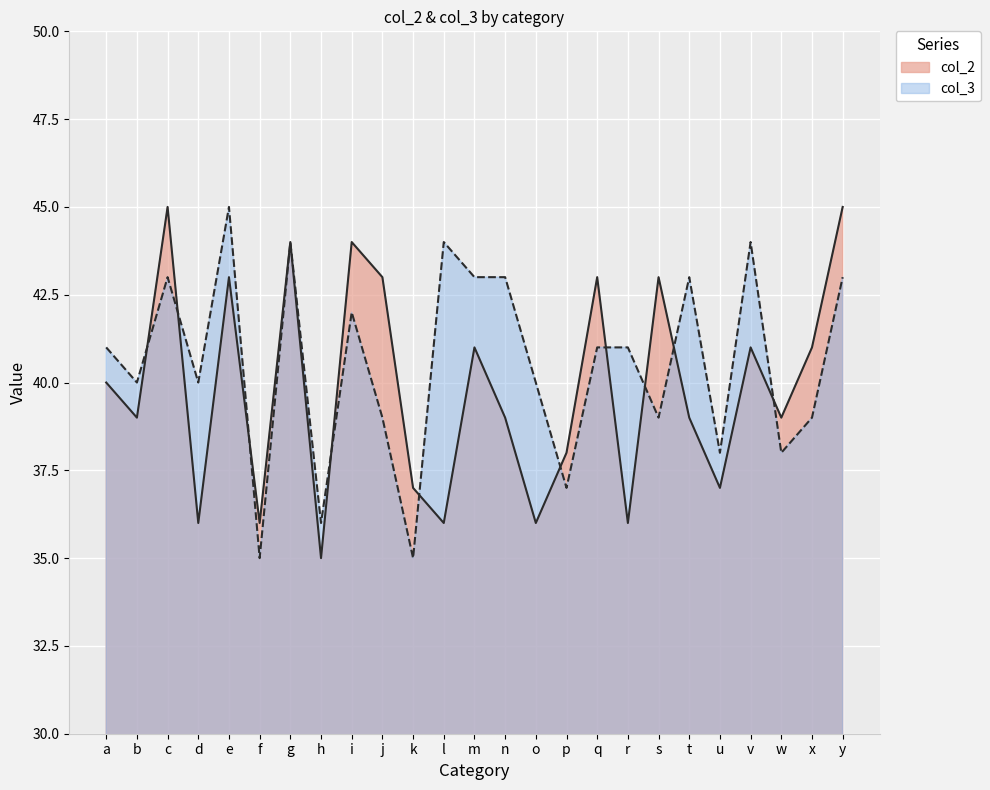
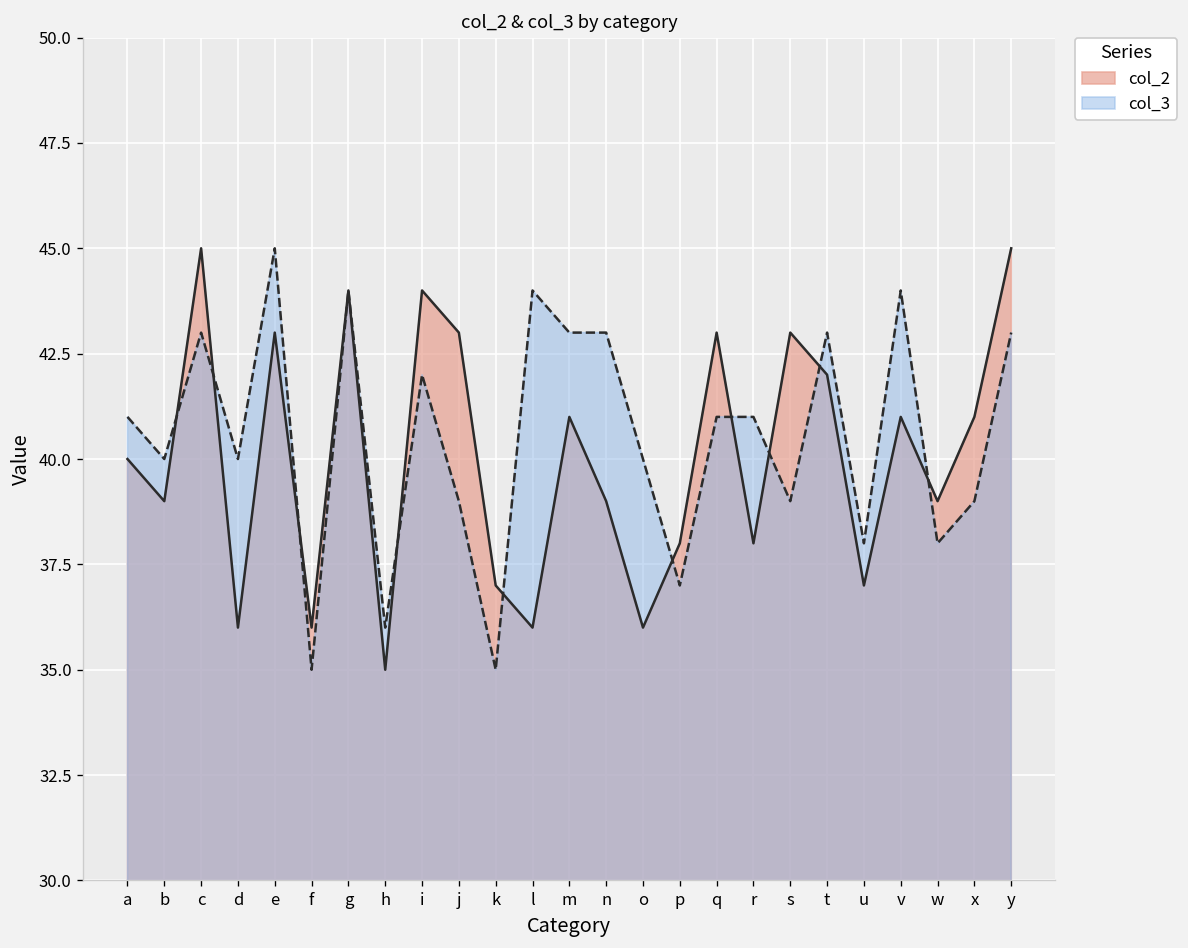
  {
    "col_2": {
      "a": 40,
      "b": 39,
      "c": 45,
      "d": 36,
      "e": 43,
      "f": 36,
      "h": 35,
      "i": 44,
      "j": 43,
      "k": 37,
      "l": 36,
      "m": 41,
      "n": 39,
      "o": 36,
      "p": 38,
      "q": 43,
-     "r": 36,
+     "r": 38,
      "s": 43,
-     "t": 39,
+     "t": 42,
      "u": 37,
      "v": 41,
      "w": 39,
      "x": 41,
      "y": 45
    },
    "col_3": {
      "a": 41,
      "b": 40,
      "c": 43,
      "d": 40,
      "e": 45,
      "f": 35,
      "h": 36,
      "i": 42,
      "j": 39,
      "k": 35,
      "l": 44,
      "m": 43,
      "n": 43,
      "o": 40,
      "p": 37,
      "q": 41,
      "r": 41,
      "s": 39,
      "t": 43,
      "u": 38,
      "v": 44,
      "w": 38,
      "x": 39,
      "y": 43
    }
  }
